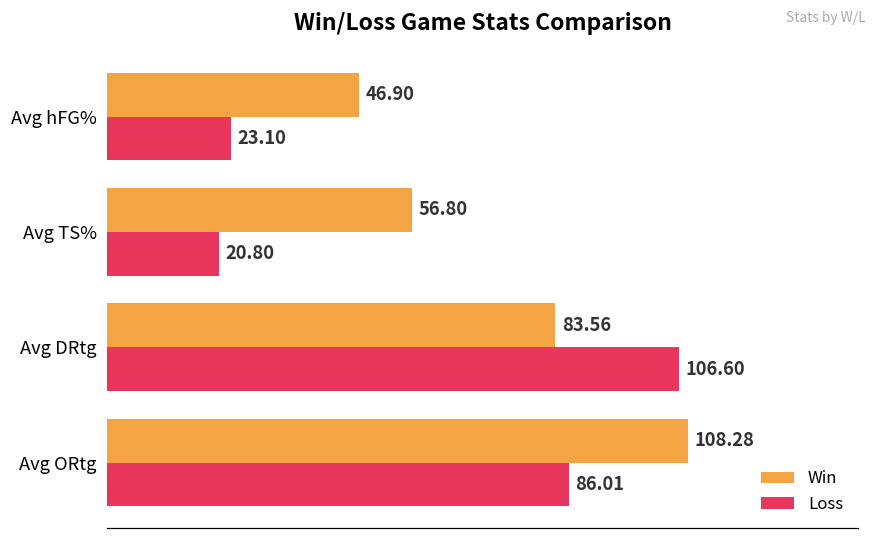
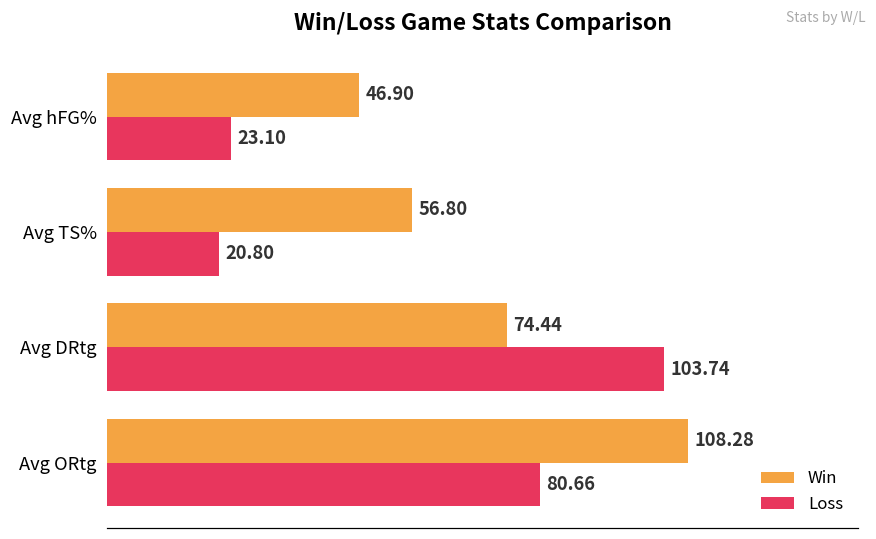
  {
    "Win": {
      "Avg hFG%": 46.90,
      "Avg TS%": 56.80,
-     "Avg DRtg": 83.56,
+     "Avg DRtg": 74.44,
      "Avg ORtg": 108.28
    },
    "Loss": {
      "Avg hFG%": 23.10,
      "Avg TS%": 20.80,
-     "Avg DRtg": 106.60,
-     "Avg ORtg": 86.01
+     "Avg DRtg": 103.74,
+     "Avg ORtg": 80.66
    }
  }
